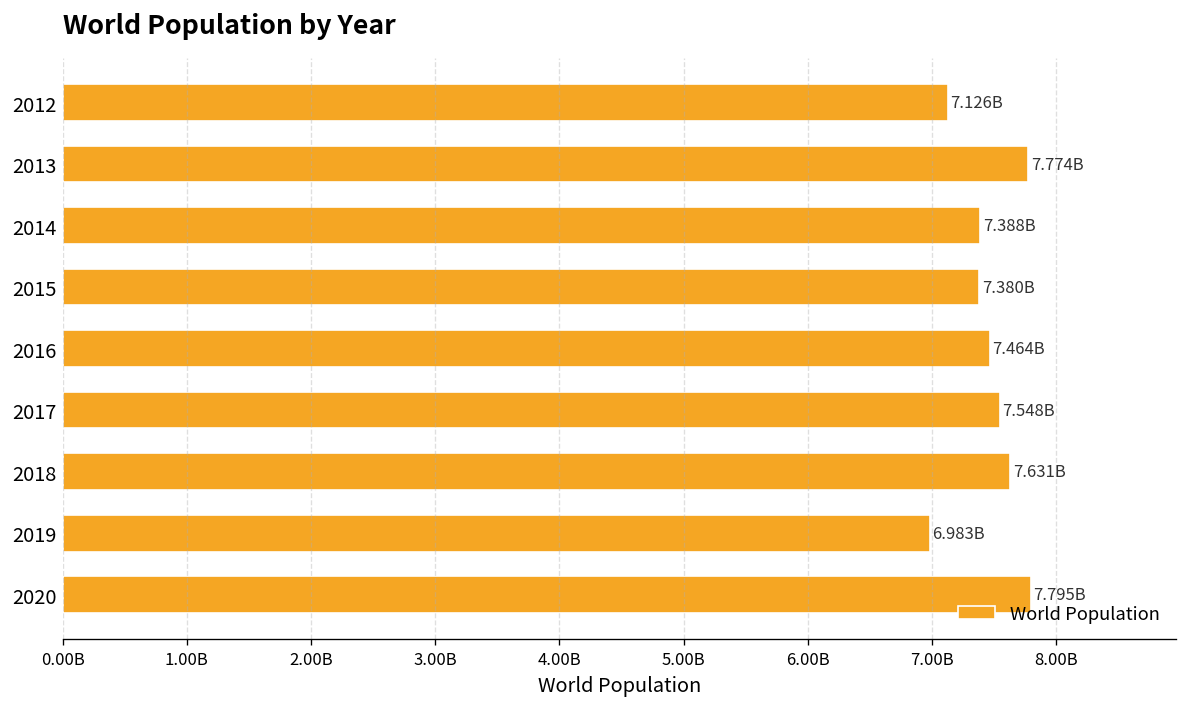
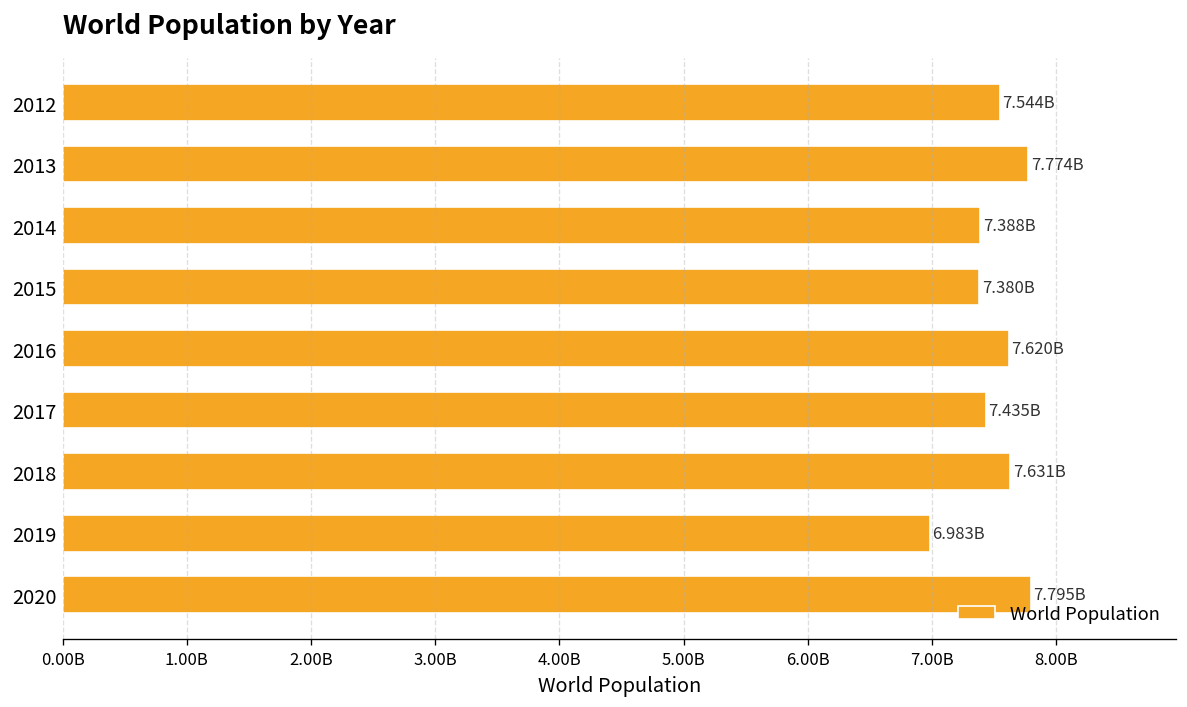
  {
-   "2012": "7.126B",
+   "2012": "7.544B",
    "2013": "7.774B",
    "2014": "7.388B",
    "2015": "7.380B",
-   "2016": "7.464B",
-   "2017": "7.548B",
+   "2016": "7.620B",
+   "2017": "7.435B",
    "2018": "7.631B",
    "2019": "6.983B",
    "2020": "7.795B"
  }
